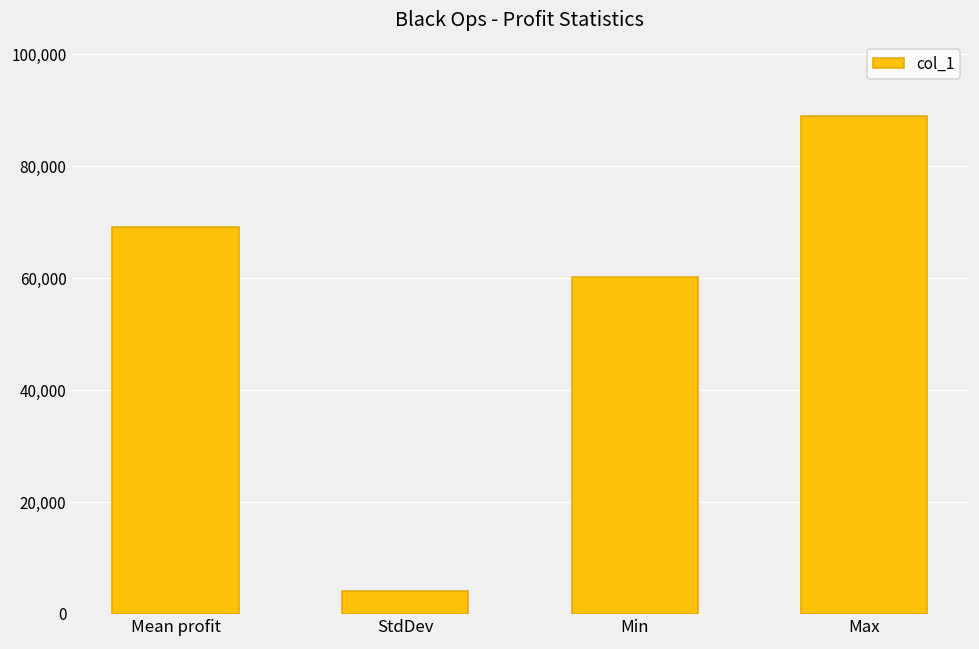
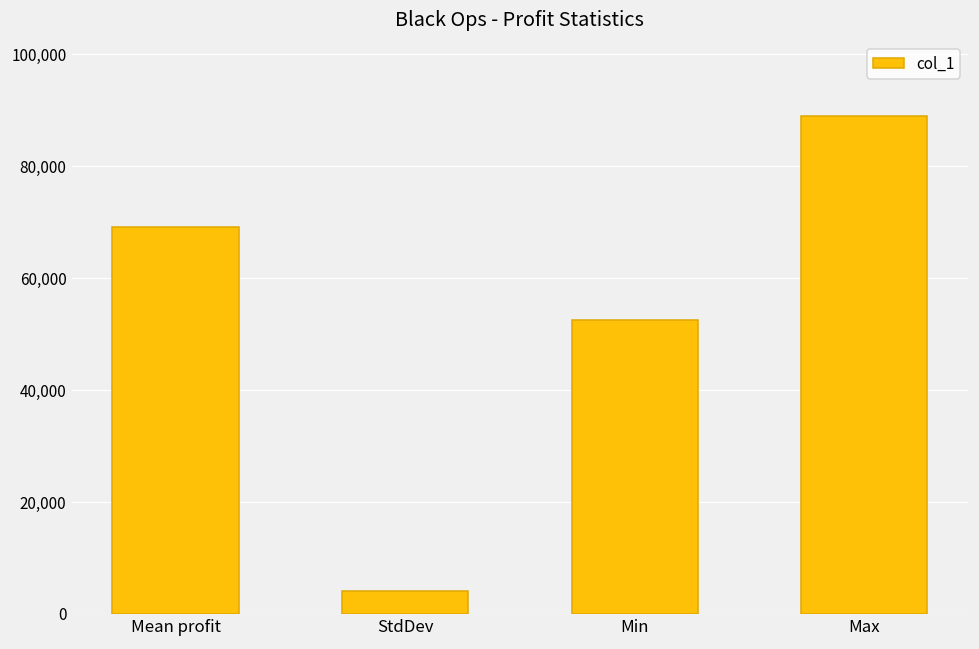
  {
    "Mean profit": "69,000",
    "StdDev": "4,000",
-   "Min": "60,000",
+   "Min": "52,000",
    "Max": "89,000"
  }
